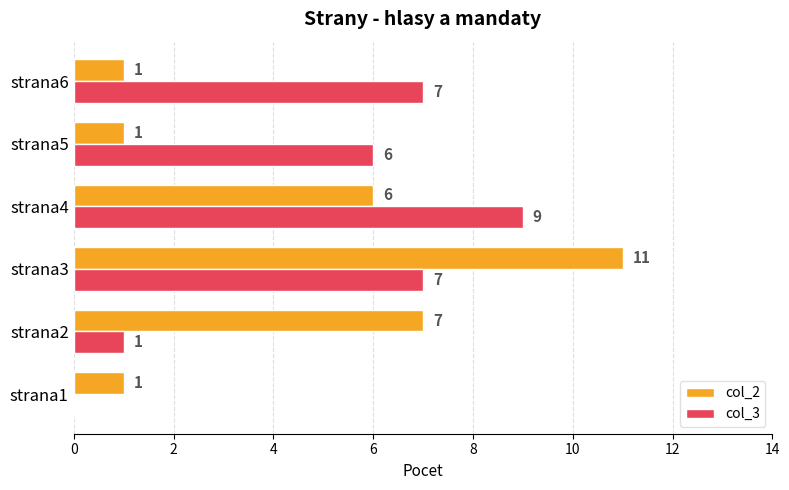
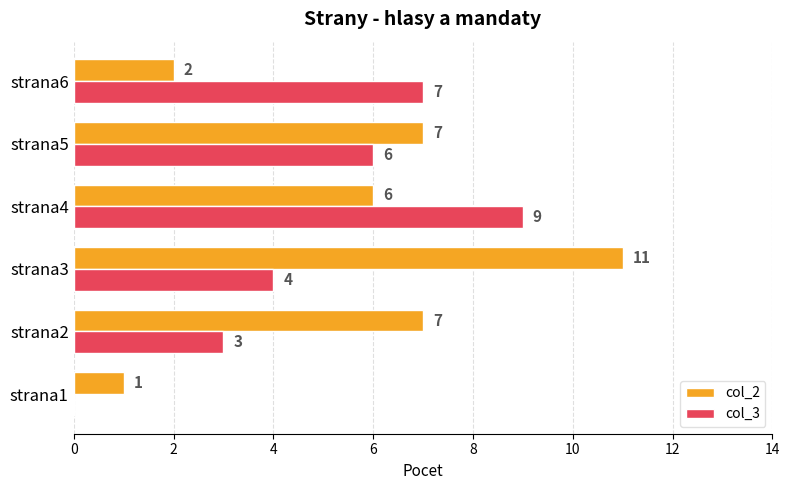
  {
    "col_2": {
-     "strana6": 1,
-     "strana5": 1,
+     "strana6": 2,
+     "strana5": 7,
      "strana4": 6,
      "strana3": 11,
      "strana2": 7,
      "strana1": 1
    },
    "col_3": {
      "strana6": 7,
      "strana5": 6,
      "strana4": 9,
-     "strana3": 7,
-     "strana2": 1
+     "strana3": 4,
+     "strana2": 3
    }
  }
